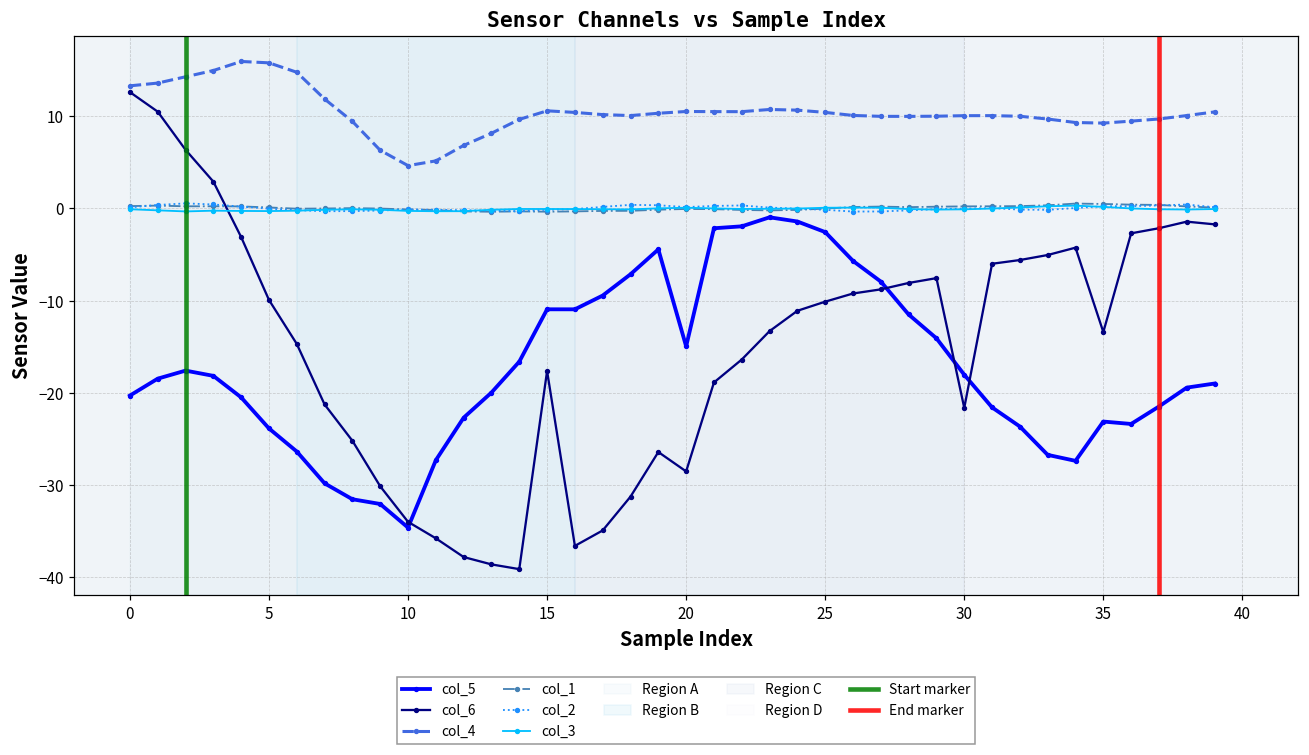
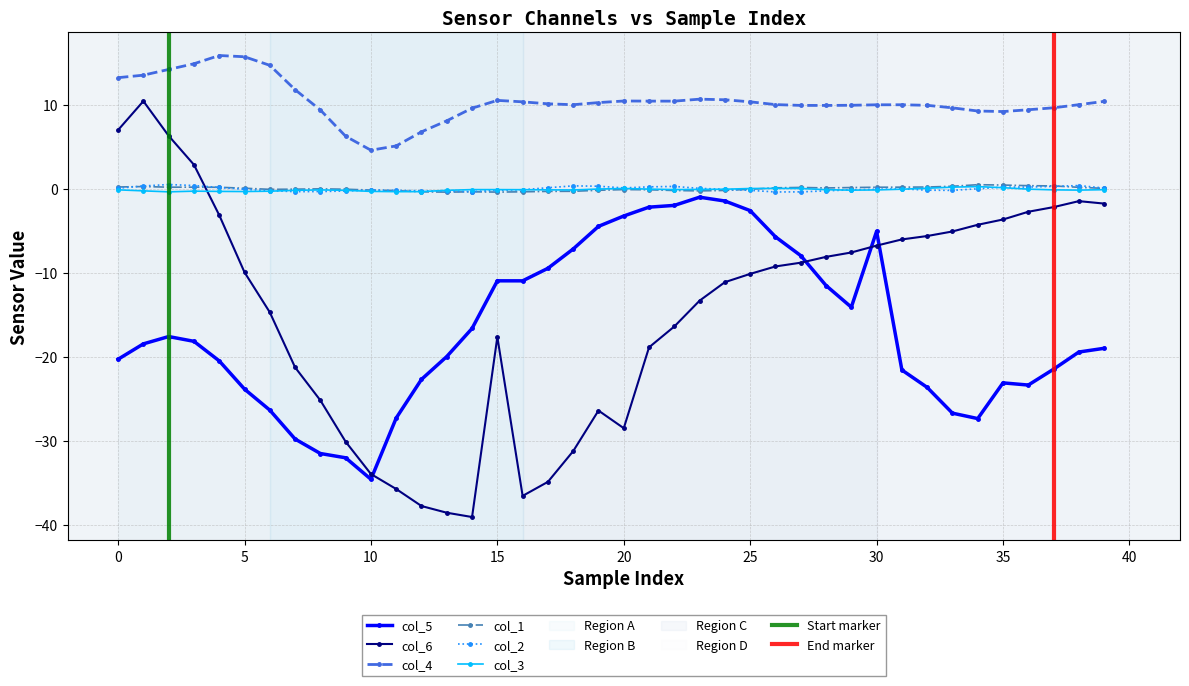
  {
    "col_5": {
      "0": -20,
      "5": -24,
      "10": -35,
      "15": -11,
-     "20": -15,
+     "20": -3,
      "25": -3,
-     "30": -18,
+     "30": -5,
      "35": -23
    },
    "col_6": {
-     "0": 13,
+     "0": 7,
      "5": -10,
      "10": -34,
      "15": -18,
      "20": -29,
      "25": -10,
-     "30": -22,
-     "35": -13
+     "30": -7,
+     "35": -4
    }
  }
